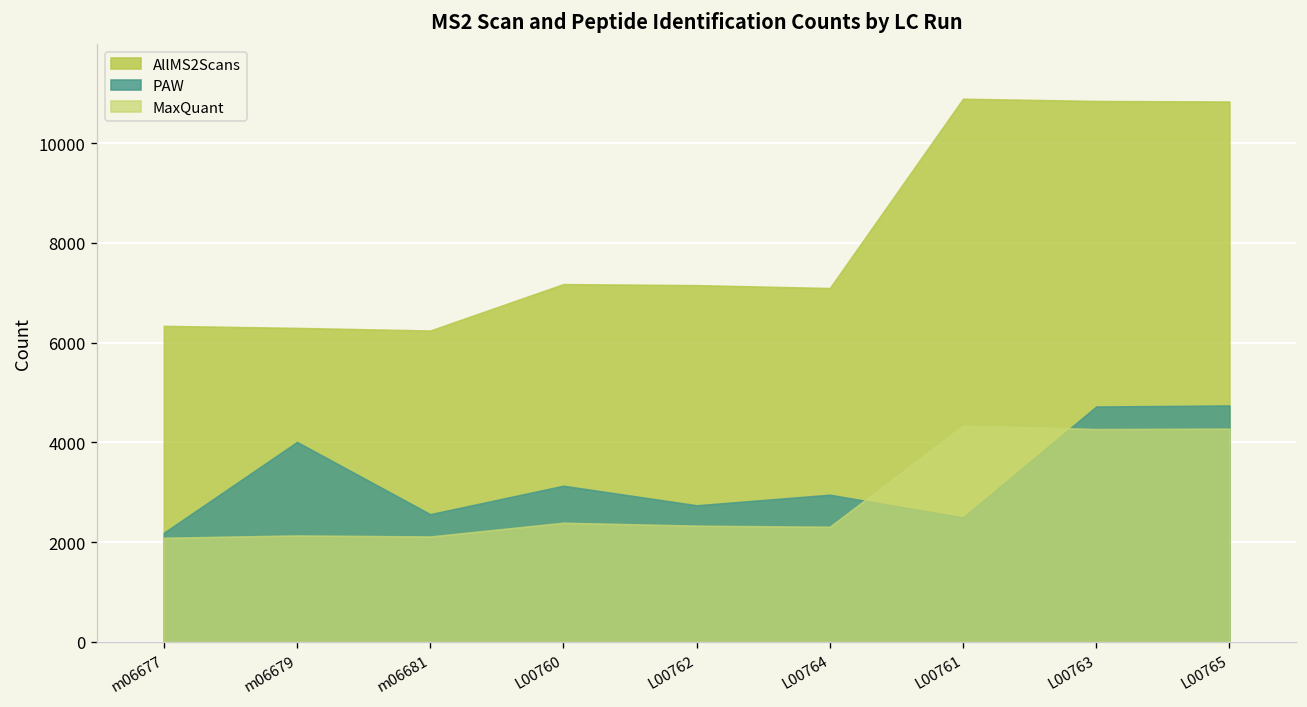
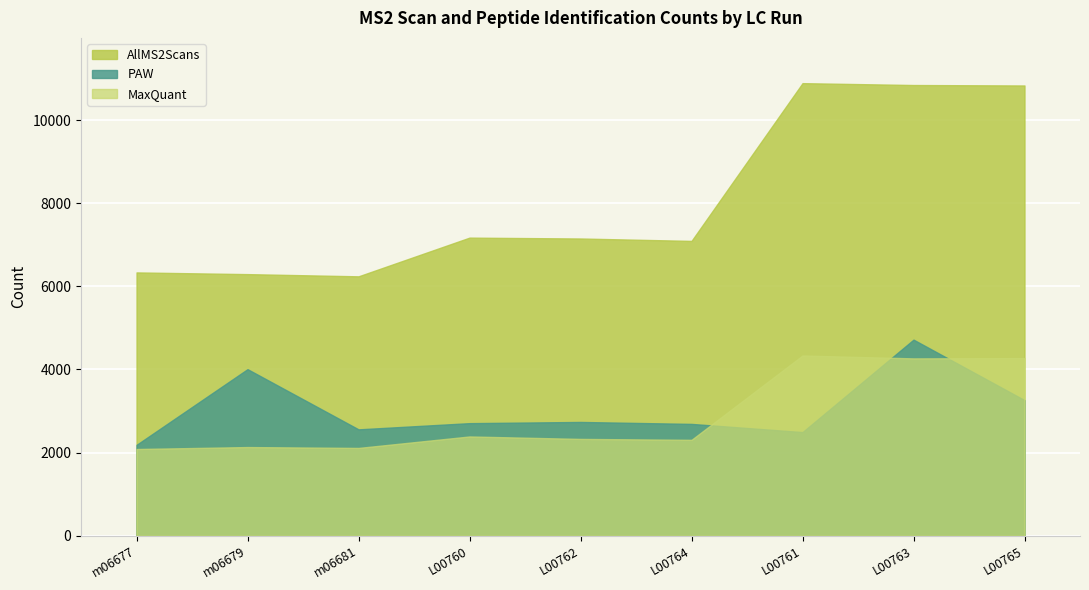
  {
    "PAW": {
      "m06677": 2200,
      "m06679": 4000,
      "m06681": 2600,
-     "L00760": 3100,
+     "L00760": 2700,
      "L00762": 2700,
-     "L00764": 3000,
+     "L00764": 2700,
      "L00761": 2500,
      "L00763": 4700,
-     "L00765": 4700
+     "L00765": 3300
    }
  }
